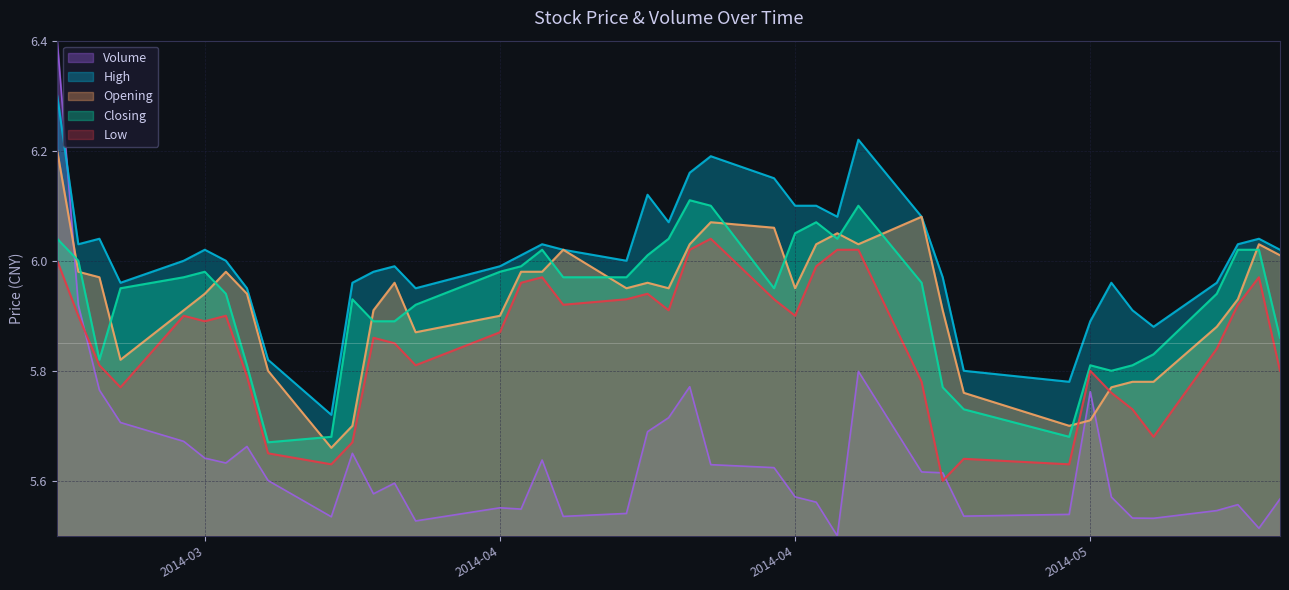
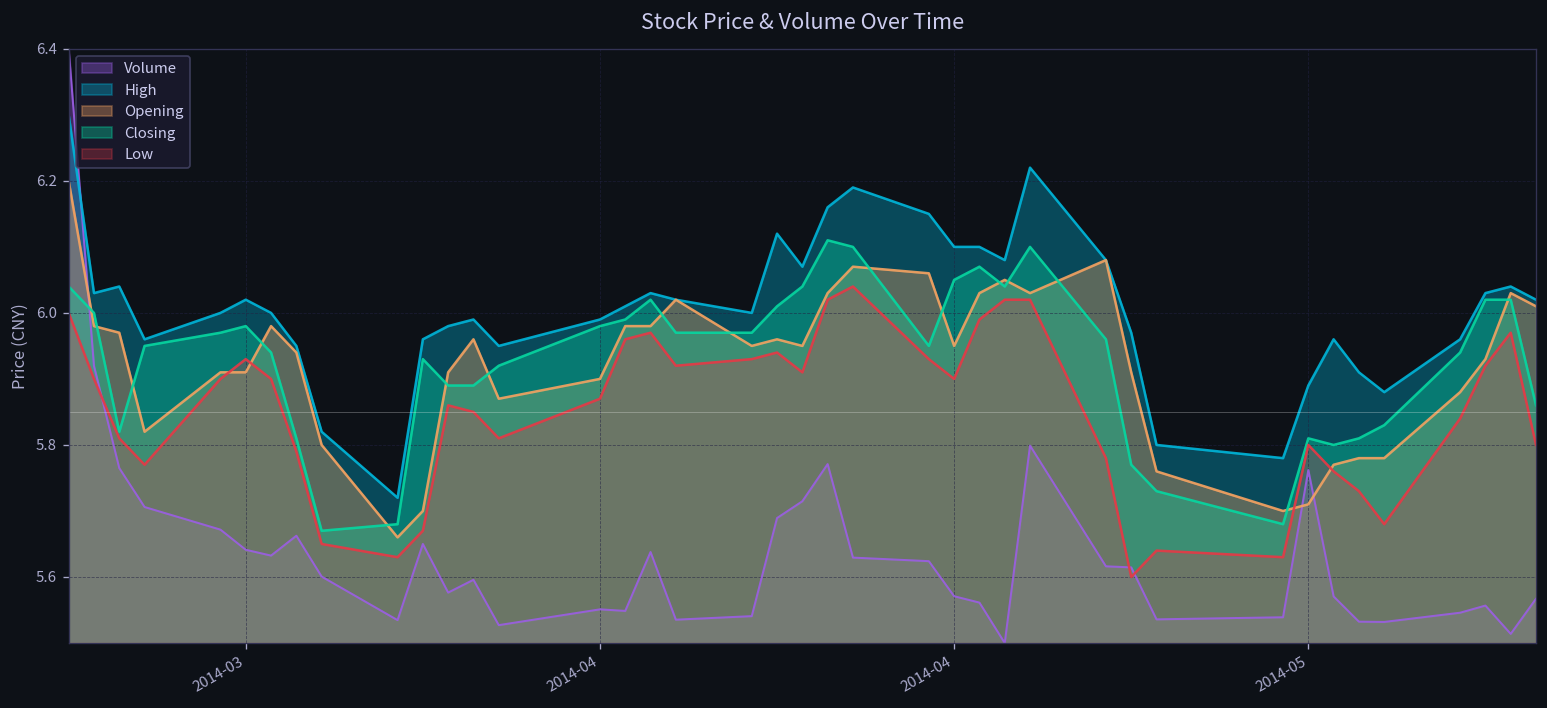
  {
    "Volume": {
      "2014-03": 5.64,
      "2014-05": 5.76
    },
    "Opening": {
-     "2014-03": 5.94,
+     "2014-03": 5.91,
      "2014-05": 5.71
    },
    "Low": {
-     "2014-03": 5.89,
+     "2014-03": 5.93,
      "2014-05": 5.80
    }
  }
